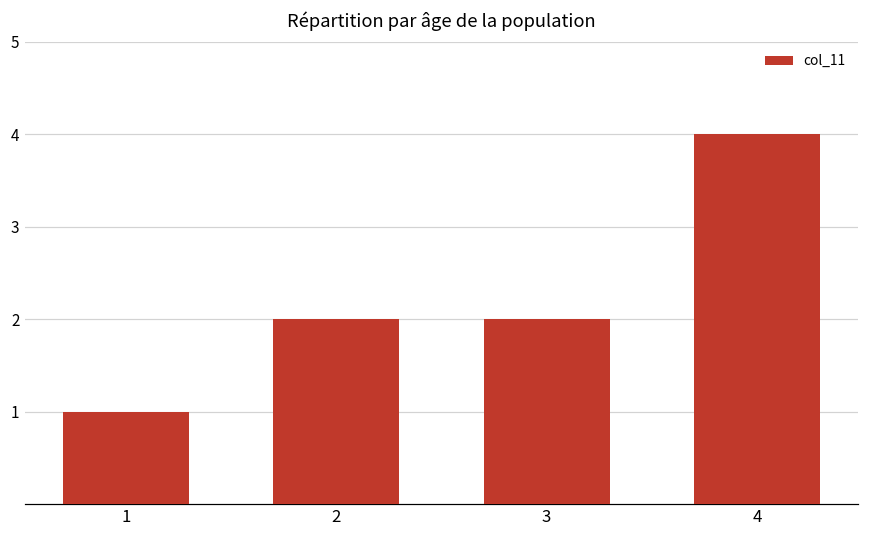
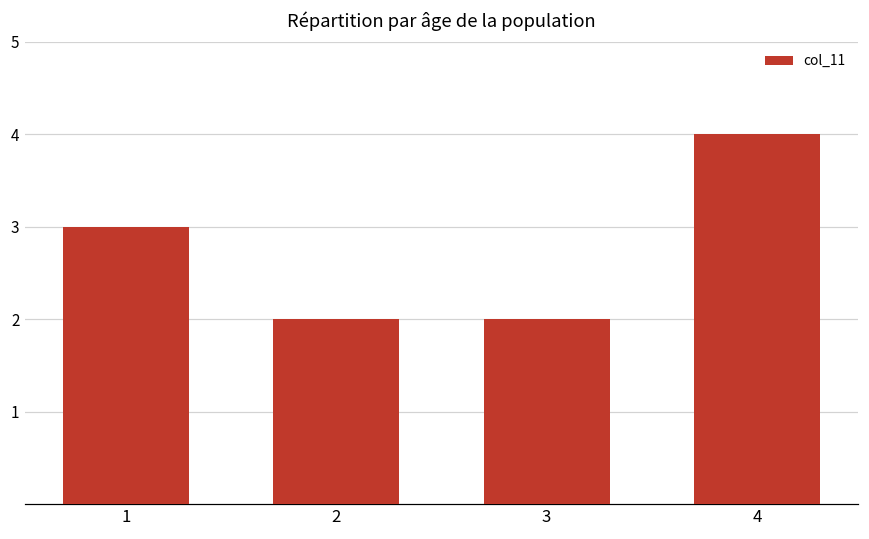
  {
-   "1": 1,
+   "1": 3,
    "2": 2,
    "3": 2,
    "4": 4
  }
